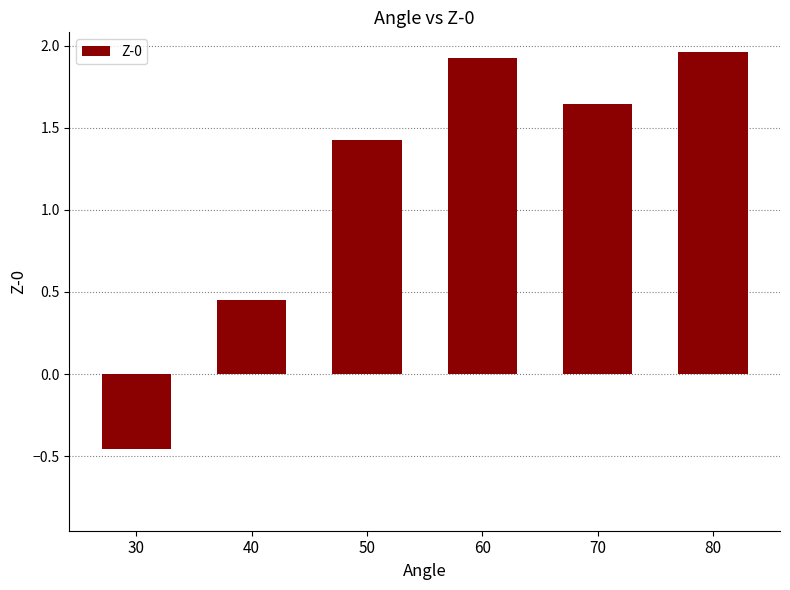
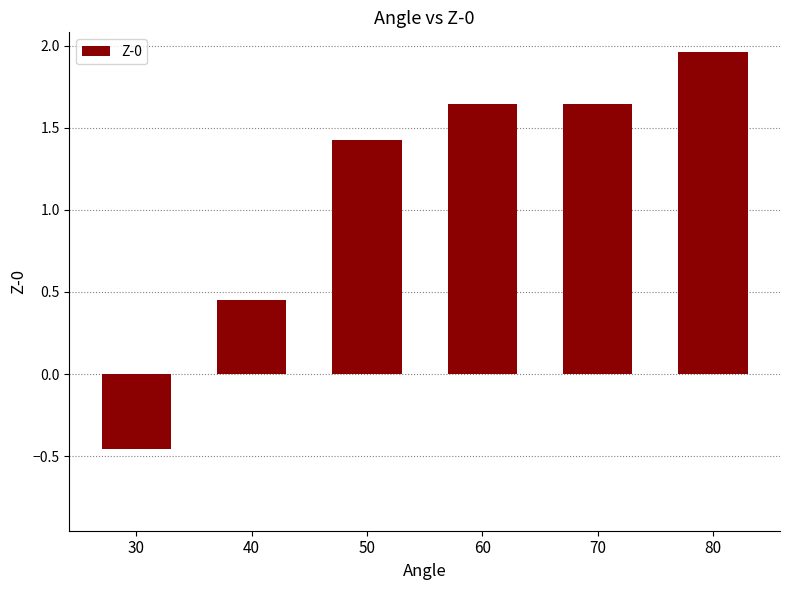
  {
    "30": -0.45,
    "40": 0.45,
    "50": 1.43,
-   "60": 1.93,
+   "60": 1.64,
    "70": 1.64,
    "80": 1.96
  }
